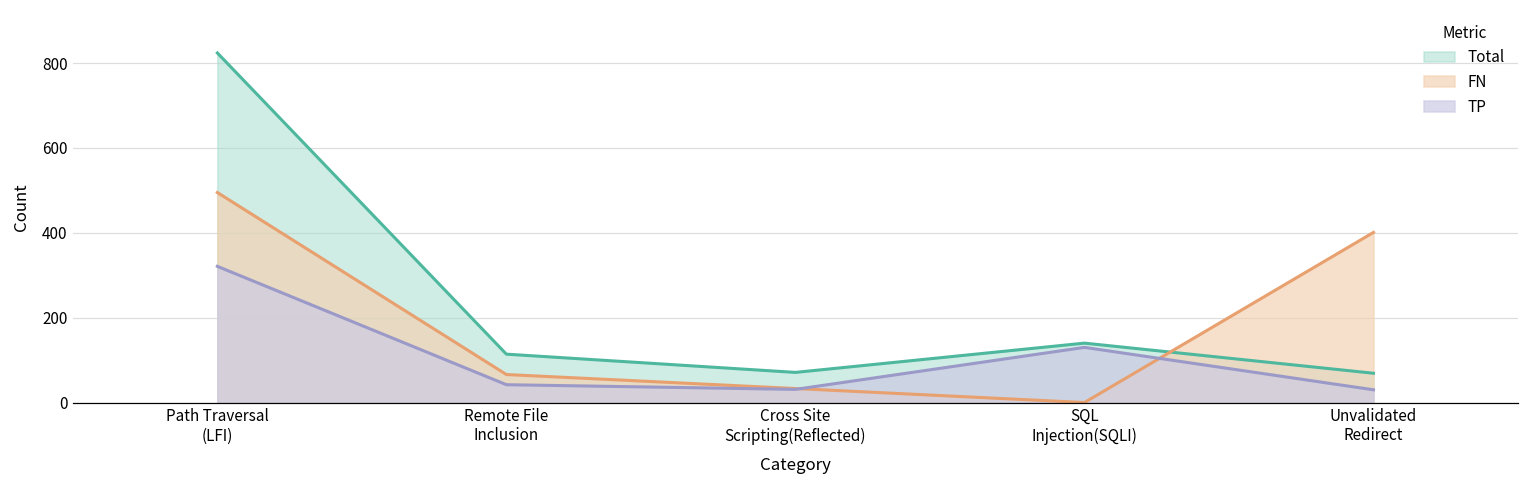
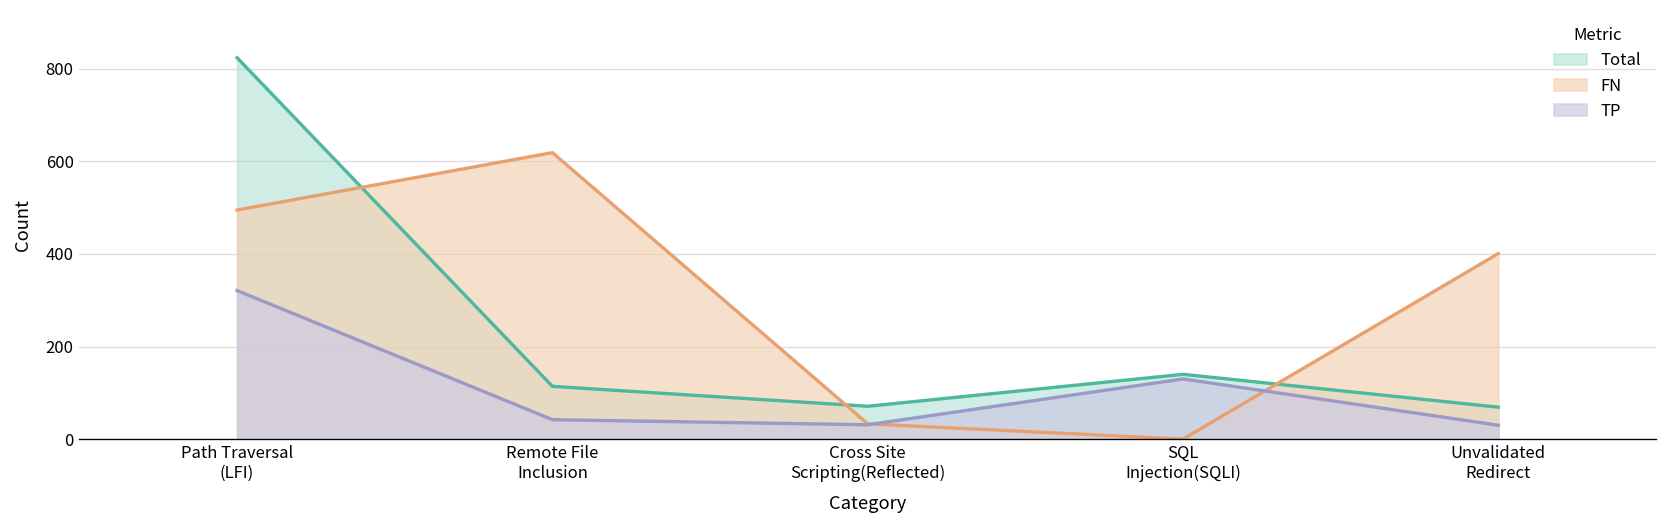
  {
    "FN": {
      "Path Traversal (LFI)": 500,
-     "Remote File Inclusion": 70,
+     "Remote File Inclusion": 620,
      "SQL Injection(SQLI)": 0,
      "Unvalidated Redirect": 400
    }
  }
